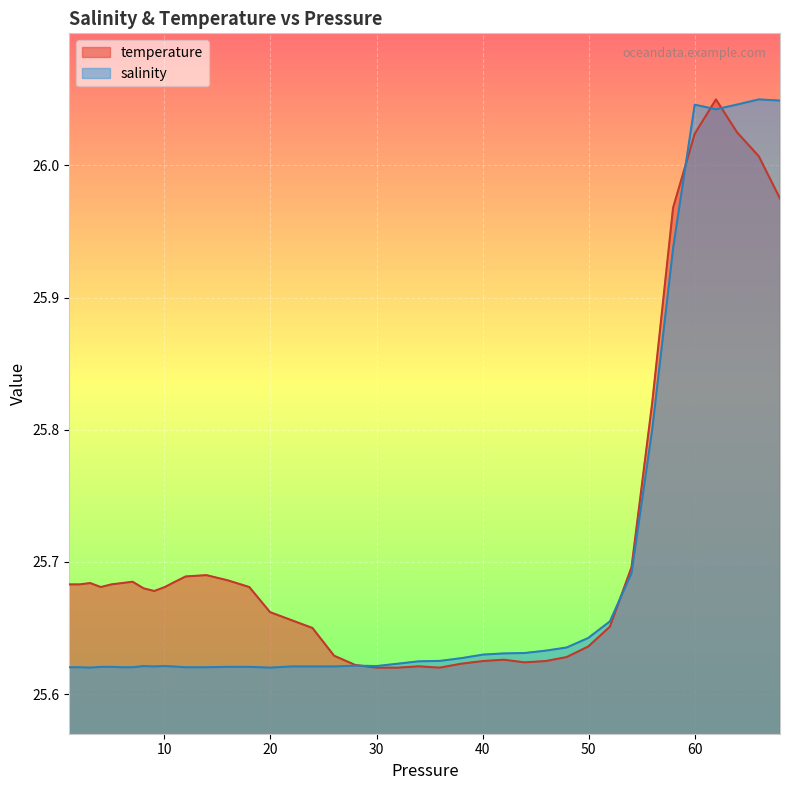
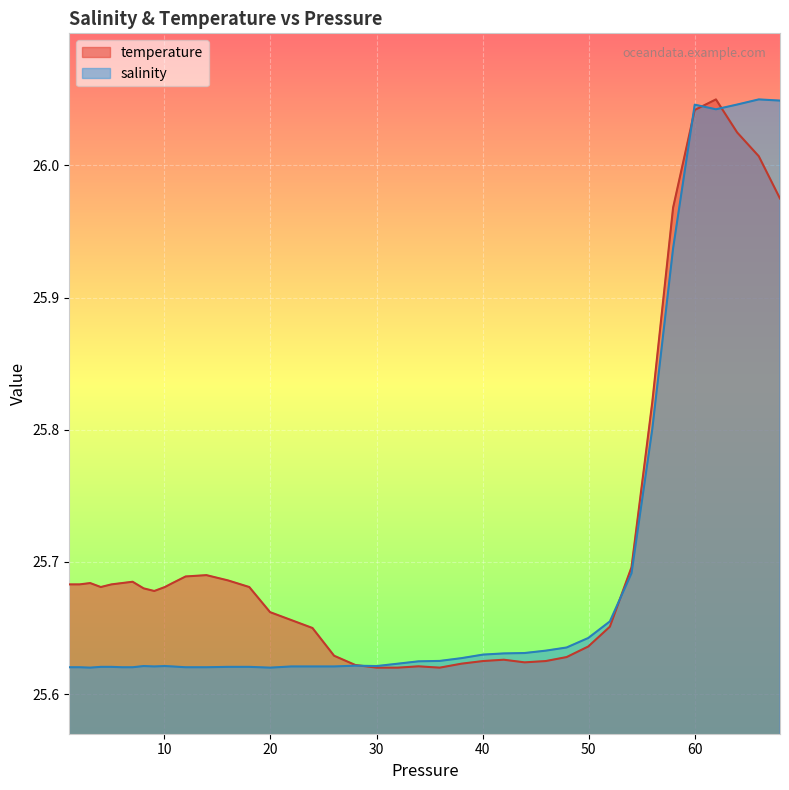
  {
    "temperature": {
-     "60": 26.024
+     "60": 26.042
    },
    "salinity": {
      "60": 26.046
    }
  }
